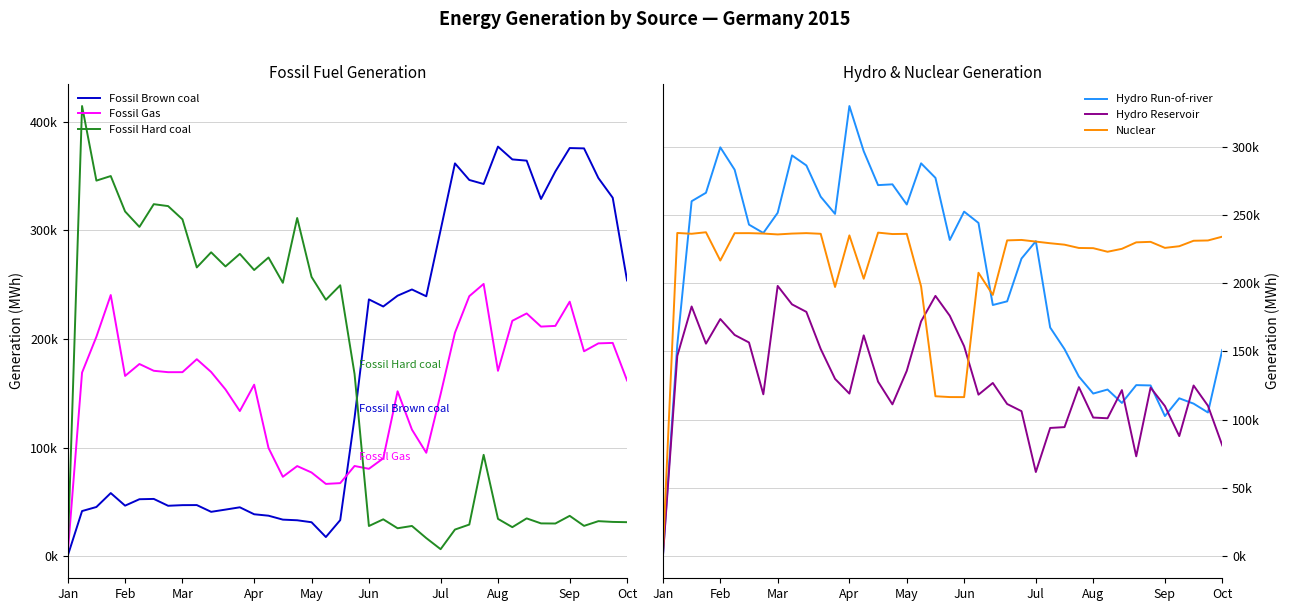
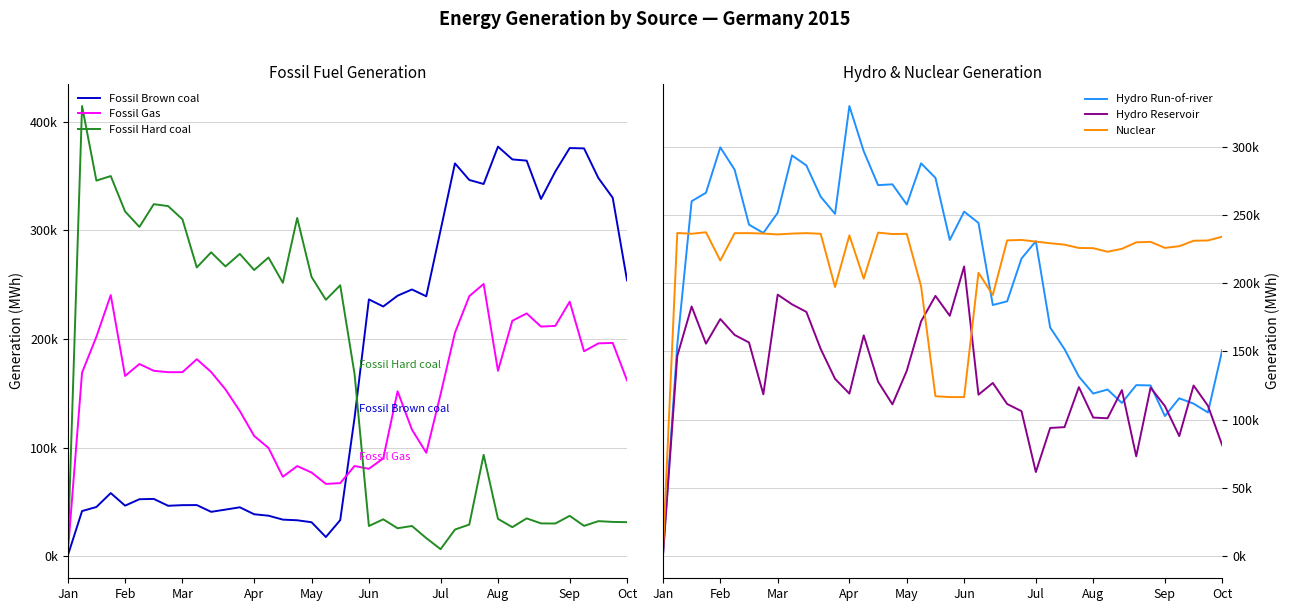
  {
    "Fossil Fuel Generation": {
      "Fossil Brown coal": {
        "Feb": 47000,
        "Mar": 47000,
        "Apr": 39000,
        "May": 31000,
        "Jun": 237000,
        "Jul": 300000,
        "Aug": 377000,
        "Sep": 376000,
        "Oct": 254000
      },
      "Fossil Gas": {
        "Feb": 166000,
        "Mar": 169000,
-       "Apr": 158000,
+       "Apr": 111000,
        "May": 77000,
        "Jun": 80000,
        "Jul": 149000,
        "Aug": 171000,
        "Sep": 234000,
        "Oct": 162000
      },
      "Fossil Hard coal": {
        "Feb": 317000,
        "Mar": 310000,
        "Apr": 264000,
        "May": 257000,
        "Jun": 28000,
        "Jul": 6000,
        "Aug": 34000,
        "Sep": 37000,
        "Oct": 31000
      }
    },
    "Hydro & Nuclear Generation": {
      "Hydro Run-of-river": {
        "Feb": 300000,
        "Mar": 252000,
        "Apr": 330000,
        "May": 258000,
        "Jun": 253000,
        "Aug": 119000,
        "Sep": 103000,
        "Oct": 151000
      },
      "Hydro Reservoir": {
        "Feb": 174000,
-       "Mar": 198000,
+       "Mar": 192000,
        "Apr": 119000,
        "May": 136000,
-       "Jun": 154000,
+       "Jun": 212000,
        "Jul": 61000,
        "Aug": 101000,
        "Sep": 110000,
        "Oct": 81000
      },
      "Nuclear": {
        "Jan": 3000,
        "Feb": 217000,
        "Mar": 236000,
        "Apr": 235000,
        "May": 236000,
        "Jun": 116000,
        "Aug": 226000,
        "Sep": 226000,
        "Oct": 234000
      }
    }
  }
